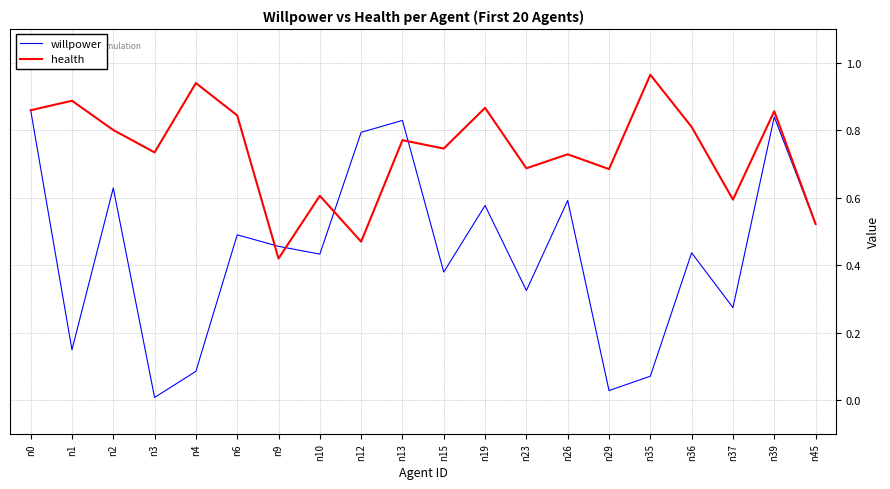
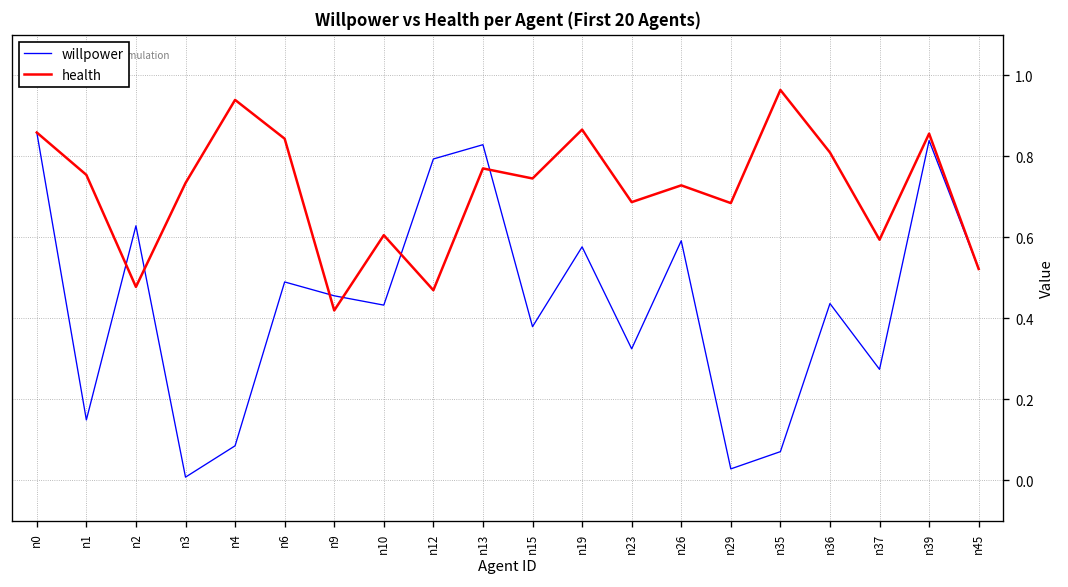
  {
    "willpower": {
      "n1": 0.15,
      "n2": 0.63,
      "n3": 0.01,
      "n4": 0.08,
      "n6": 0.49,
      "n9": 0.46,
      "n10": 0.43,
      "n12": 0.79,
      "n13": 0.83,
      "n15": 0.38,
      "n19": 0.58,
      "n23": 0.32,
      "n26": 0.59,
      "n29": 0.03,
      "n35": 0.07,
      "n36": 0.44,
      "n37": 0.27,
      "n39": 0.84
    },
    "health": {
-     "n1": 0.89,
-     "n2": 0.80,
+     "n1": 0.75,
+     "n2": 0.48,
      "n3": 0.73,
      "n4": 0.94,
      "n6": 0.84,
      "n9": 0.42,
      "n10": 0.61,
      "n12": 0.47,
      "n13": 0.77,
      "n15": 0.75,
      "n19": 0.87,
      "n23": 0.69,
      "n26": 0.73,
      "n29": 0.68,
      "n35": 0.96,
      "n36": 0.81,
      "n37": 0.59,
      "n39": 0.86
    }
  }
